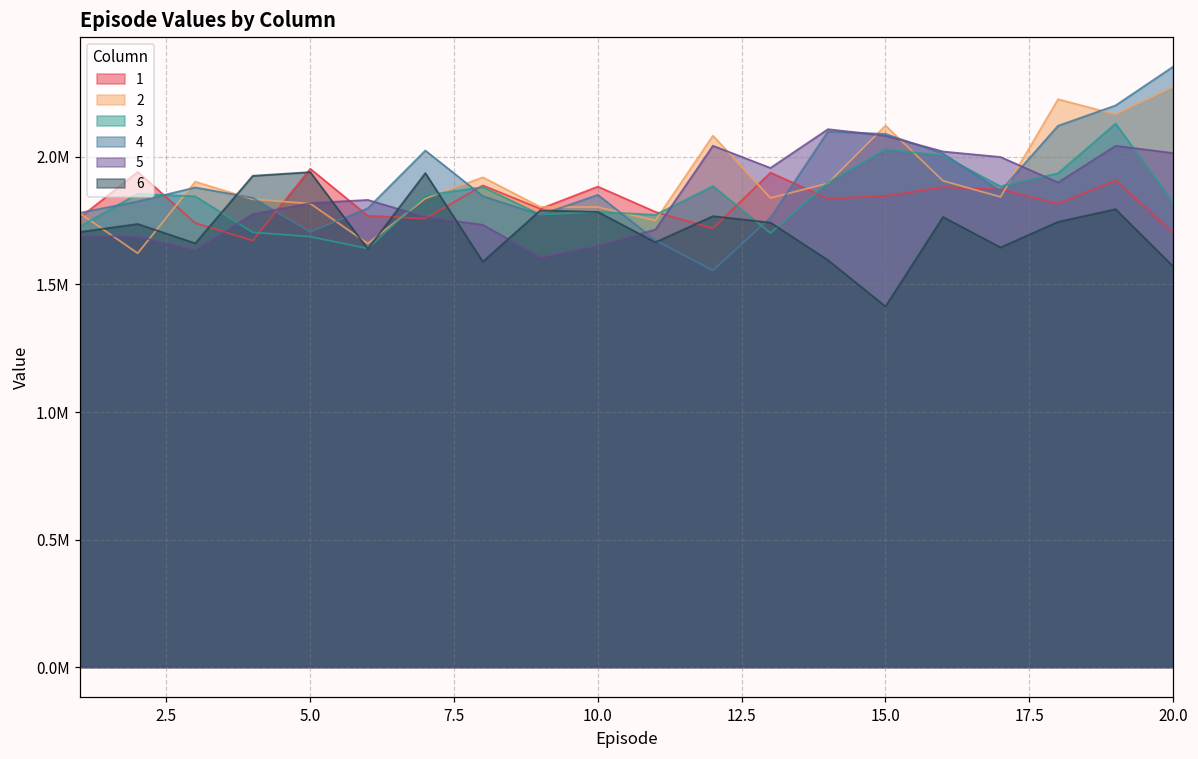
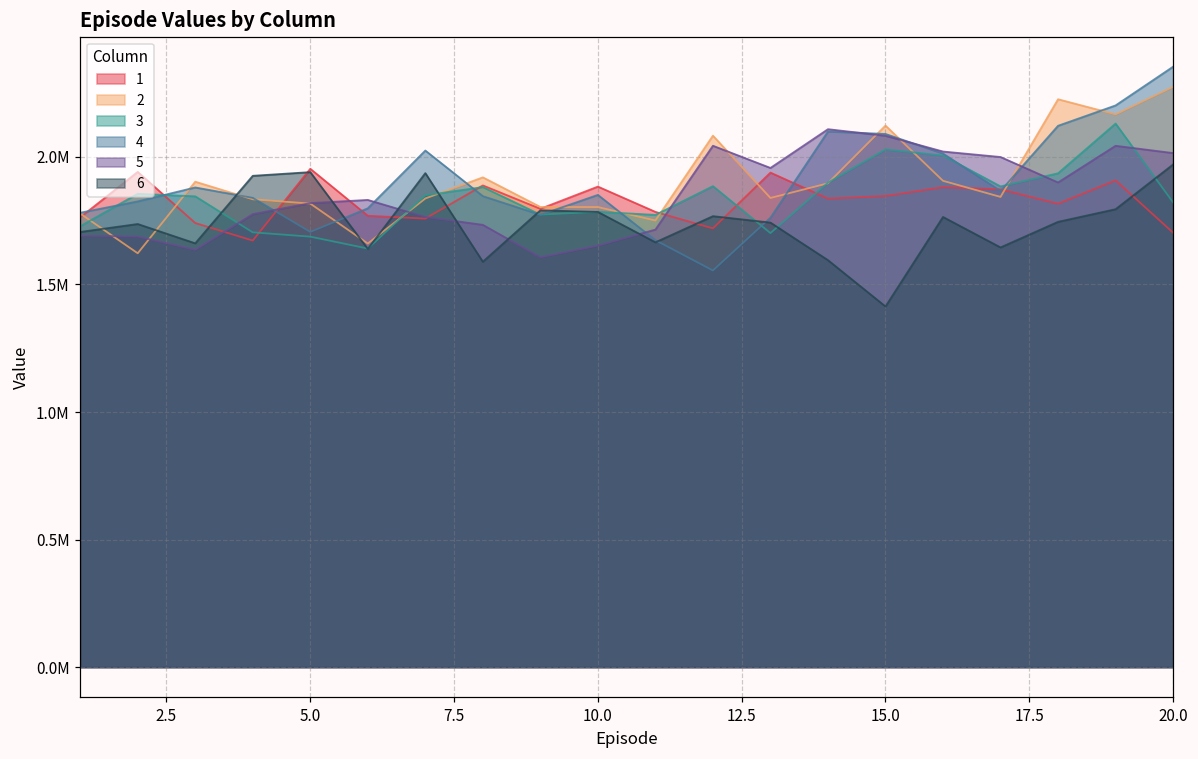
  {
    "1": {
      "5.0": 1950000,
      "10.0": 1880000,
      "15.0": 1850000,
      "20.0": 1700000
    },
    "2": {
      "10.0": 1800000,
      "15.0": 2120000,
      "20.0": 2270000
    },
    "6": {
      "5.0": 1940000,
      "15.0": 1410000,
-     "20.0": 1570000
+     "20.0": 1970000
    }
  }
